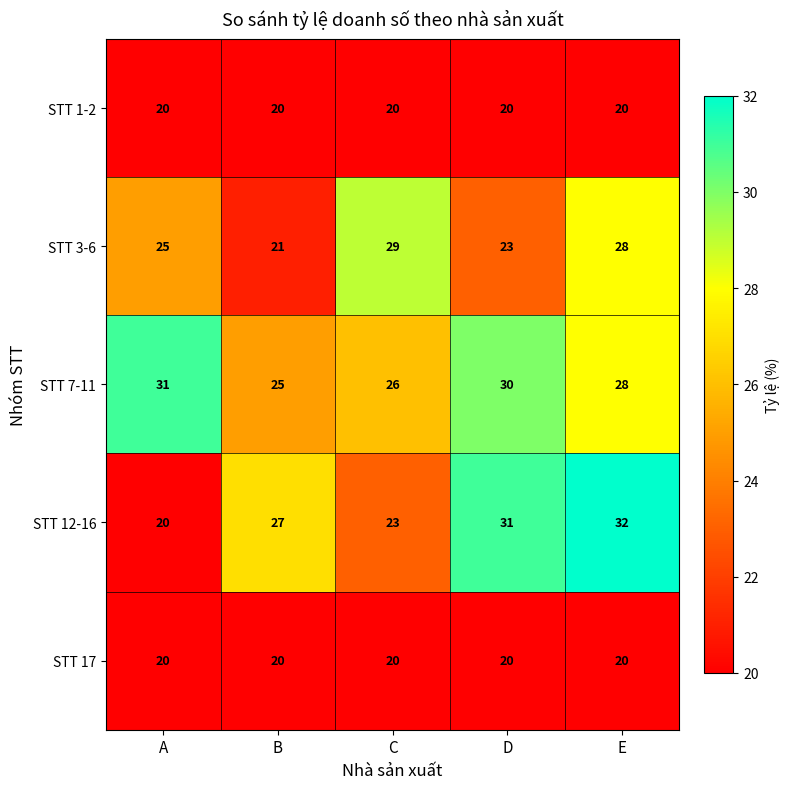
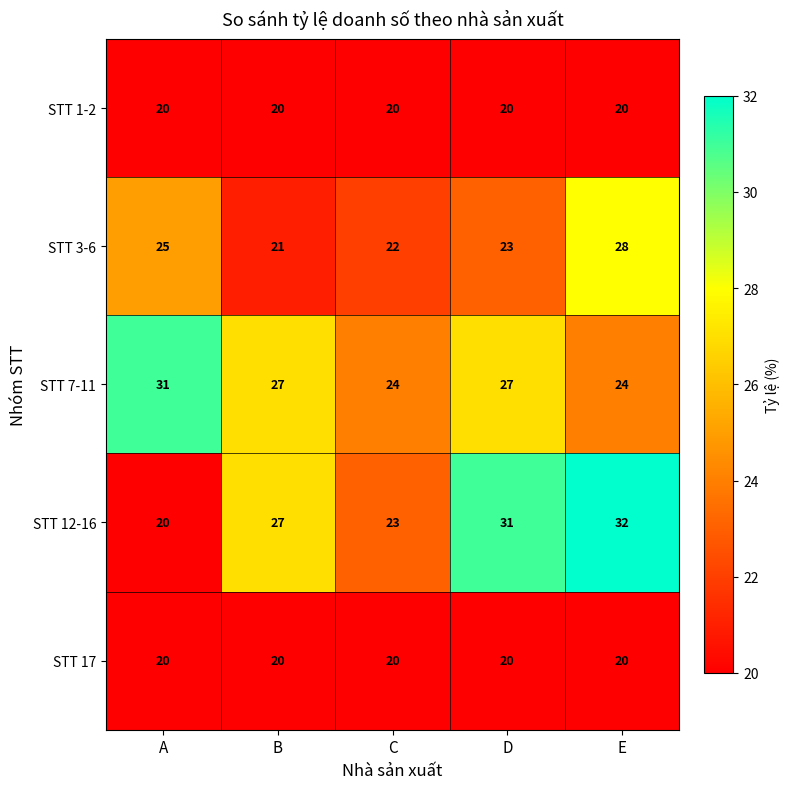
  {
    "STT 1-2": {
      "A": 20,
      "B": 20,
      "C": 20,
      "D": 20,
      "E": 20
    },
    "STT 3-6": {
      "A": 25,
      "B": 21,
-     "C": 29,
+     "C": 22,
      "D": 23,
      "E": 28
    },
    "STT 7-11": {
      "A": 31,
-     "B": 25,
-     "C": 26,
-     "D": 30,
-     "E": 28
+     "B": 27,
+     "C": 24,
+     "D": 27,
+     "E": 24
    },
    "STT 12-16": {
      "A": 20,
      "B": 27,
      "C": 23,
      "D": 31,
      "E": 32
    },
    "STT 17": {
      "A": 20,
      "B": 20,
      "C": 20,
      "D": 20,
      "E": 20
    }
  }
